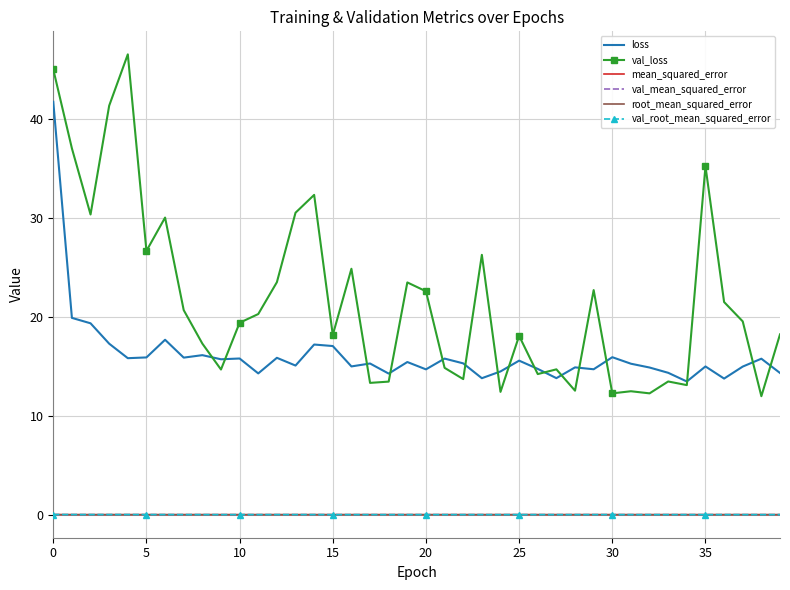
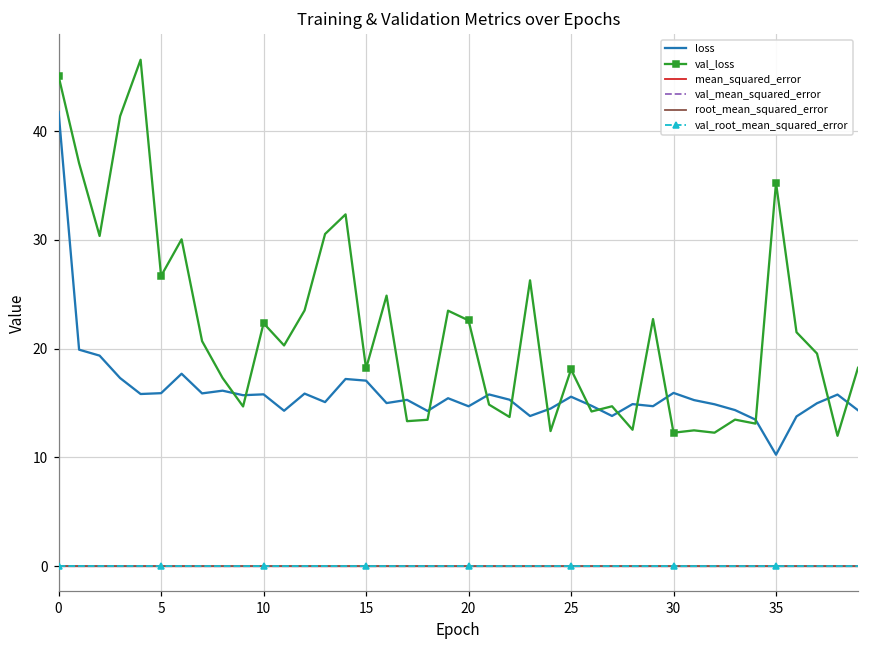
  {
    "loss": {
      "0": 42,
      "5": 16,
      "10": 16,
      "15": 17,
      "20": 15,
      "25": 16,
      "30": 16,
-     "35": 15
+     "35": 10
    },
    "val_loss": {
      "0": 45,
      "5": 27,
-     "10": 19,
+     "10": 22,
      "15": 18,
      "20": 23,
      "25": 18,
      "30": 12,
      "35": 35
    },
    "val_root_mean_squared_error": {
      "0": 0,
      "5": 0,
      "10": 0,
      "15": 0,
      "20": 0,
      "25": 0,
      "30": 0,
      "35": 0
    }
  }
